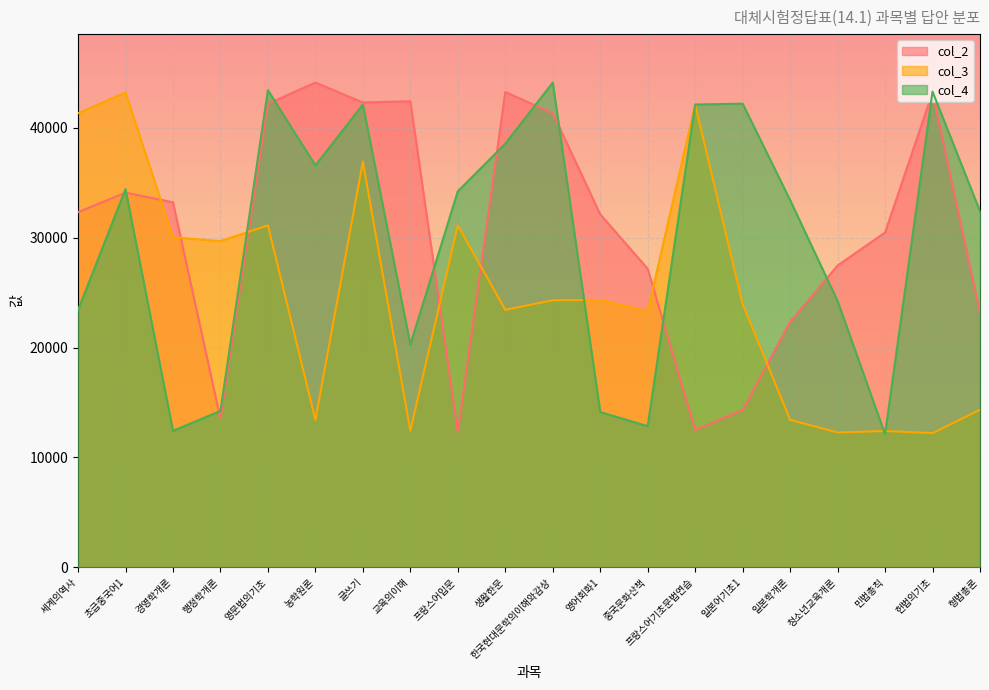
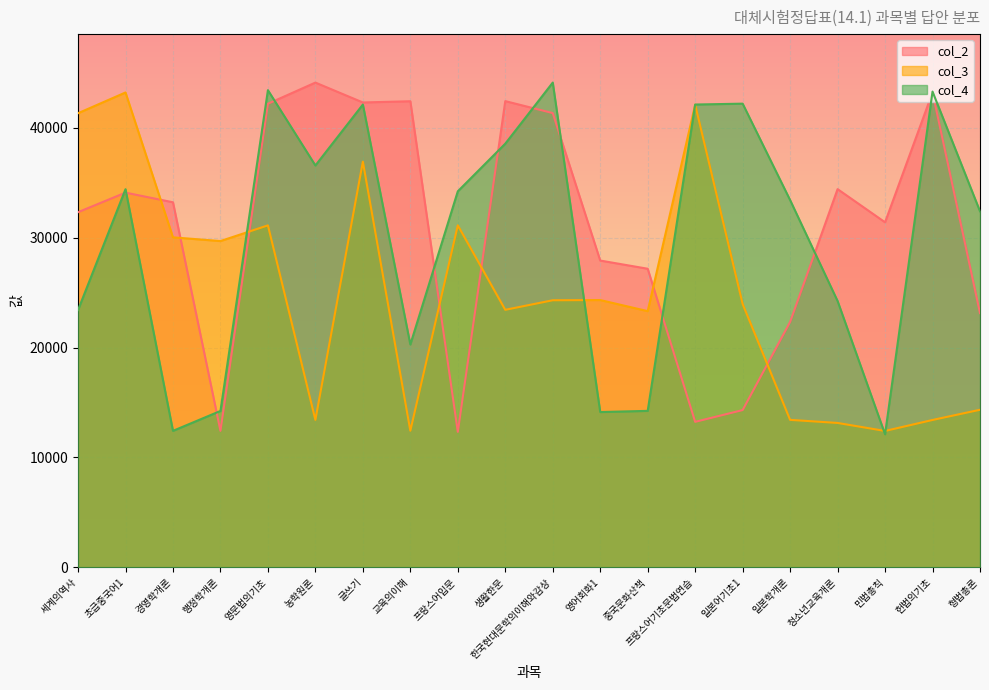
  {
    "col_2": {
      "세계의역사": 32300,
      "초급중국어1": 34100,
      "경영학개론": 33200,
-     "행정학개론": 13500,
+     "행정학개론": 12400,
      "영문법의기초": 42200,
      "농학원론": 44100,
      "교육의이해": 42400,
      "프랑스어입문": 12300,
-     "생활한문": 43300,
+     "생활한문": 42400,
      "한국현대문학의이해와감상": 41400,
-     "영어회화1": 32100,
+     "영어회화1": 27900,
      "중국문화산책": 27200,
-     "프랑스어기초문법연습": 12500,
+     "프랑스어기초문법연습": 13200,
      "일본어기초1": 14300,
      "일본학개론": 22300,
-     "청소년교육개론": 27500,
-     "민법총칙": 30500,
+     "청소년교육개론": 34400,
+     "민법총칙": 31400,
      "형법총론": 23100
    },
    "col_3": {
      "세계의역사": 41300,
      "초급중국어1": 43200,
      "경영학개론": 30000,
      "행정학개론": 29700,
      "영문법의기초": 31100,
      "농학원론": 13400,
      "글쓰기": 36900,
      "교육의이해": 12400,
      "프랑스어입문": 31100,
      "생활한문": 23400,
      "한국현대문학의이해와감상": 24300,
      "영어회화1": 24300,
      "중국문화산책": 23300,
      "일본어기초1": 24000,
      "일본학개론": 13400,
-     "청소년교육개론": 12300,
+     "청소년교육개론": 13100,
      "민법총칙": 12400,
-     "헌법의기초": 12200,
+     "헌법의기초": 13400,
      "형법총론": 14300
    },
    "col_4": {
      "세계의역사": 23400,
      "초급중국어1": 34400,
      "경영학개론": 12400,
      "행정학개론": 14200,
      "영문법의기초": 43400,
      "농학원론": 36600,
      "교육의이해": 20300,
      "프랑스어입문": 34200,
      "생활한문": 38600,
      "한국현대문학의이해와감상": 44100,
      "영어회화1": 14100,
-     "중국문화산책": 12800,
+     "중국문화산책": 14200,
      "일본어기초1": 42200,
      "일본학개론": 33400,
      "청소년교육개론": 24200,
      "민법총칙": 12100,
      "형법총론": 32400
    }
  }
